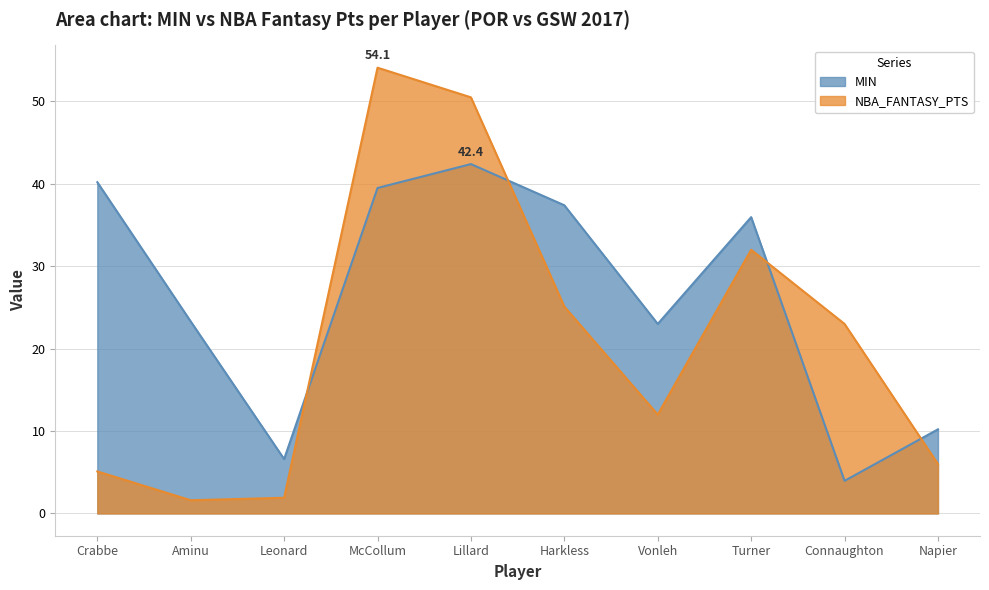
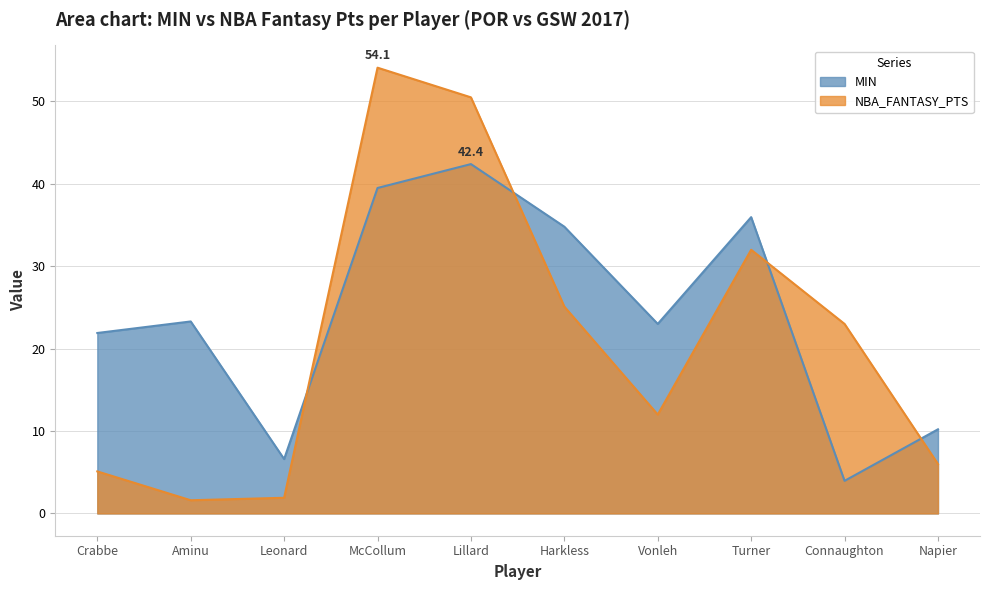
  {
    "MIN": {
-     "Crabbe": 40,
+     "Crabbe": 22,
      "Aminu": 23,
      "Leonard": 7,
      "McCollum": 40,
-     "Harkless": 37,
+     "Harkless": 35,
      "Vonleh": 23,
      "Turner": 36,
      "Connaughton": 4,
      "Napier": 10
    },
    "NBA_FANTASY_PTS": {
      "McCollum": 54.1
    }
  }
